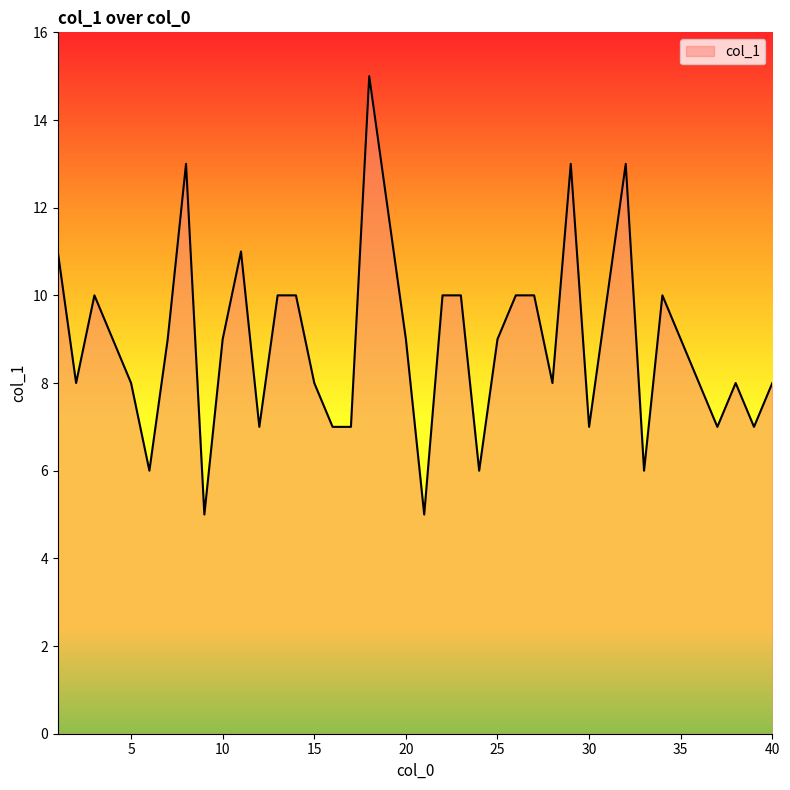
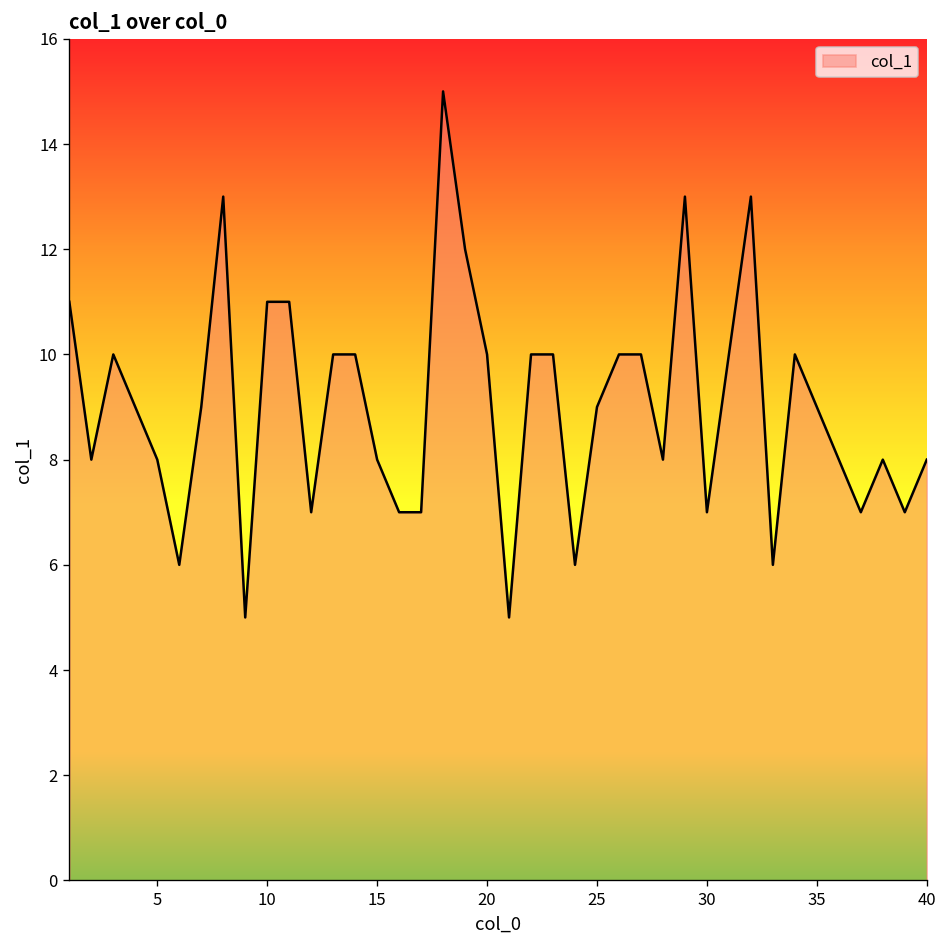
  {
    "5": 8,
-   "10": 9,
+   "10": 11,
    "15": 8,
-   "20": 9,
+   "20": 10,
    "25": 9,
    "30": 7,
    "35": 9,
    "40": 8
  }
